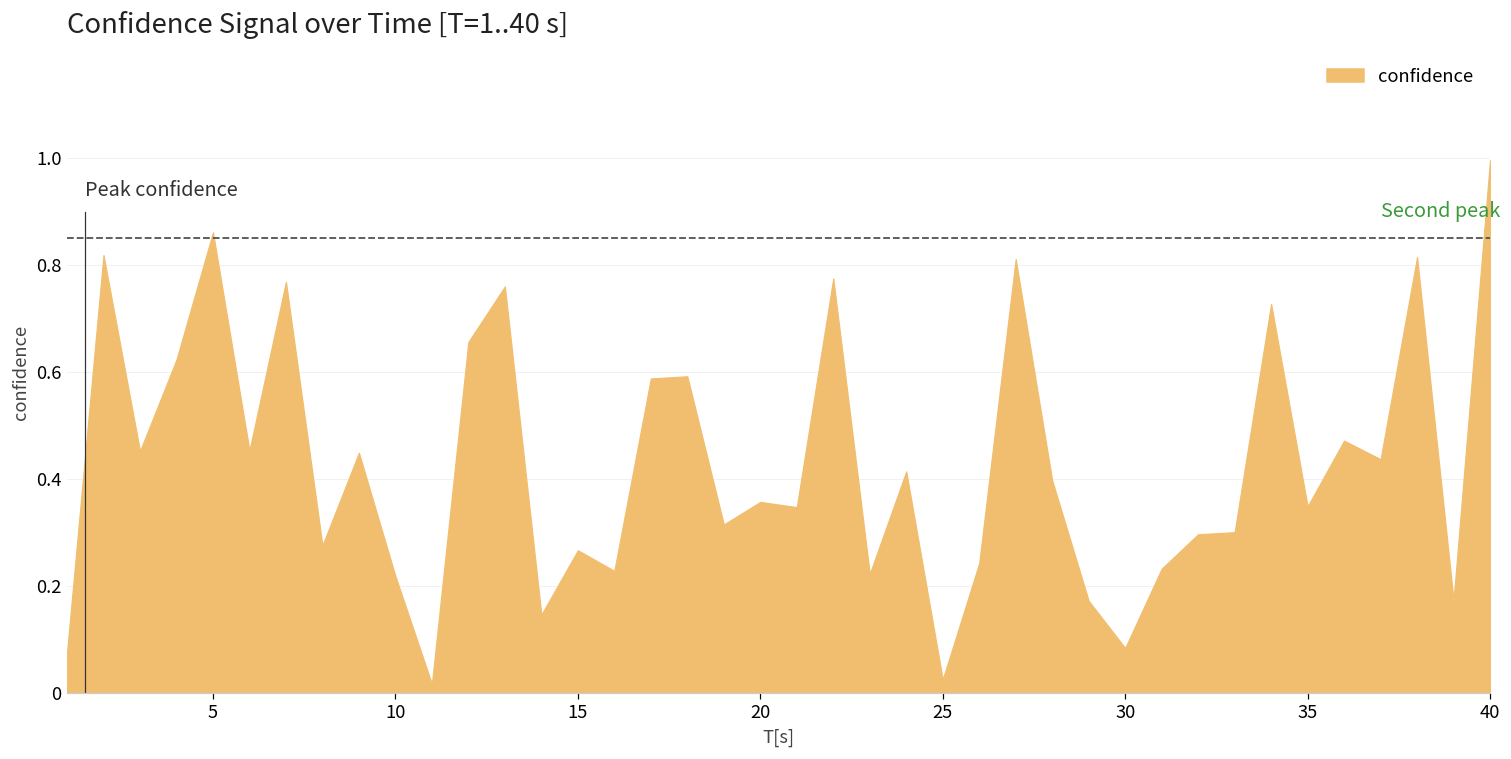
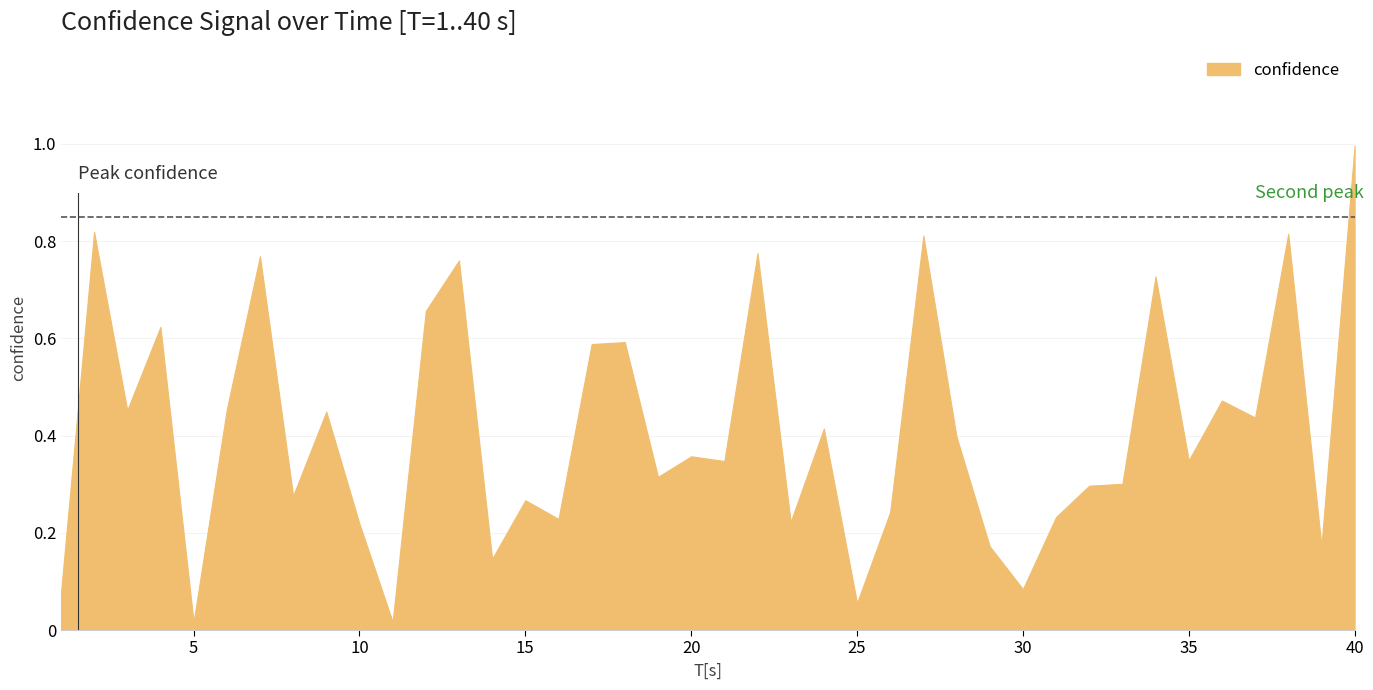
  {
-   "5": 0.86,
+   "5": 0.02,
    "10": 0.22,
    "15": 0.27,
    "20": 0.36,
-   "25": 0.03,
+   "25": 0.06,
    "30": 0.08,
    "35": 0.35,
    "40": 1.00
  }
